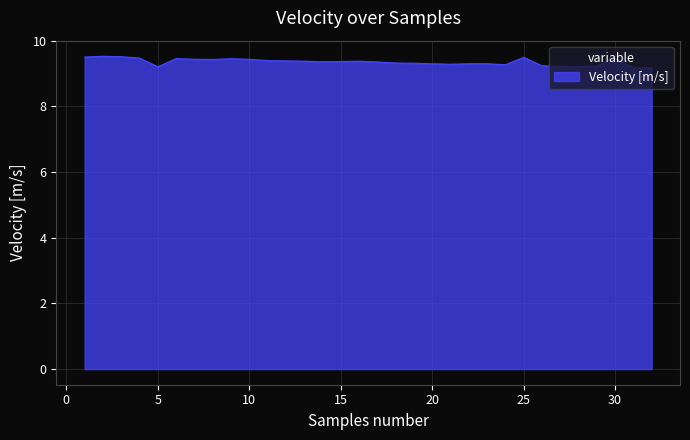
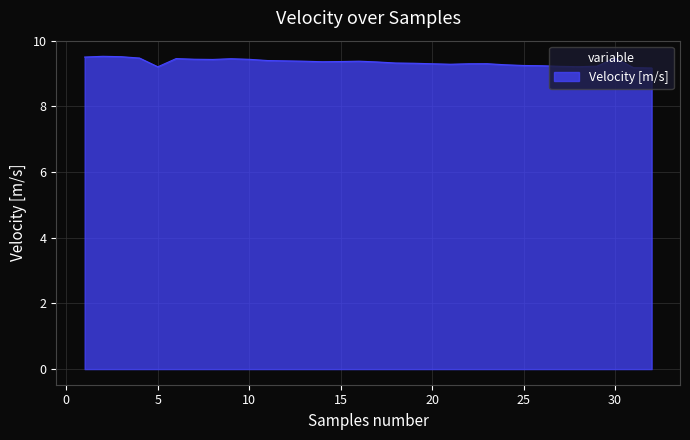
  {
    "5": 9.2,
    "10": 9.4,
    "15": 9.4,
    "20": 9.3,
-   "25": 9.5
+   "25": 9.2
  }
